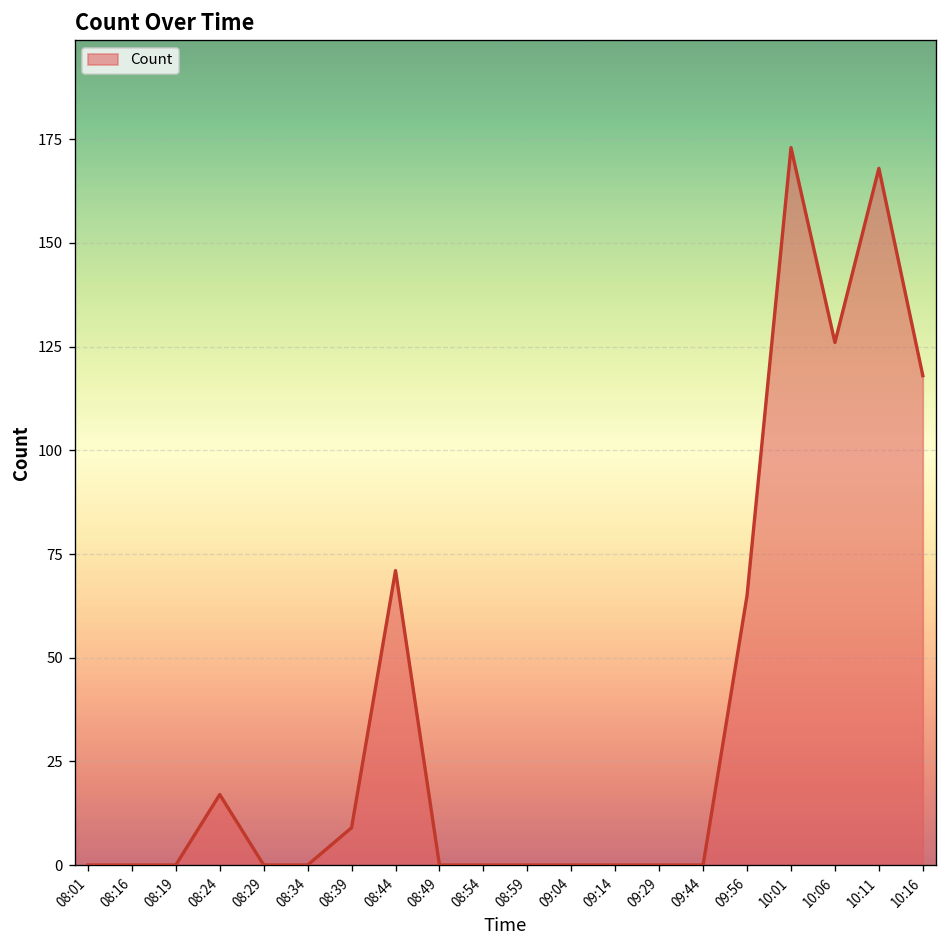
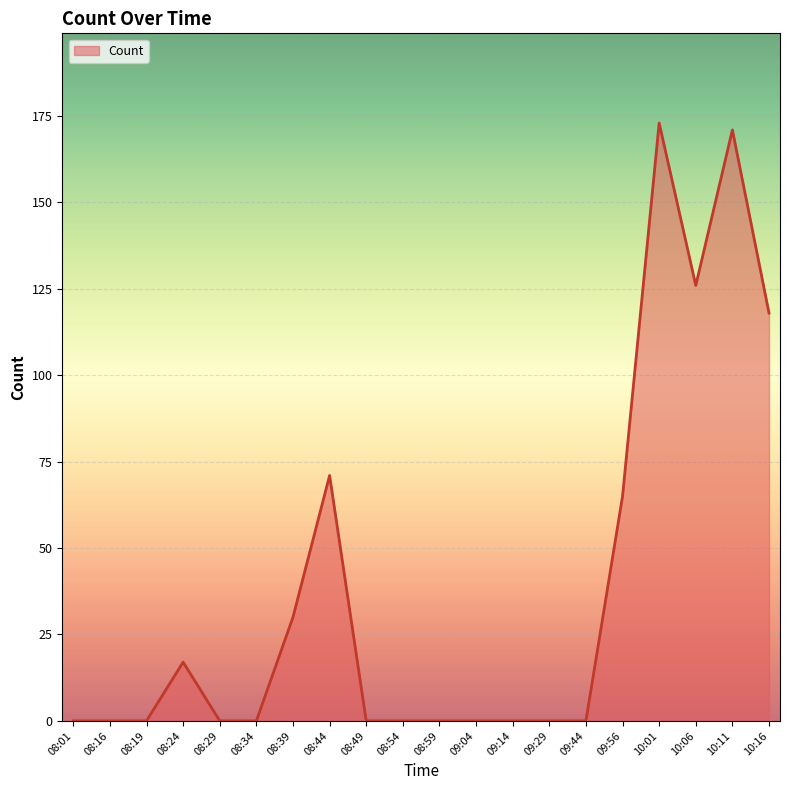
  {
    "08:01": 0,
    "08:16": 0,
    "08:19": 0,
    "08:24": 17,
    "08:29": 0,
    "08:34": 0,
-   "08:39": 9,
+   "08:39": 30,
    "08:44": 71,
    "08:49": 0,
    "08:54": 0,
    "08:59": 0,
    "09:04": 0,
    "09:14": 0,
    "09:29": 0,
    "09:44": 0,
    "09:56": 65,
    "10:01": 173,
    "10:06": 126,
-   "10:11": 168,
+   "10:11": 171,
    "10:16": 118
  }
